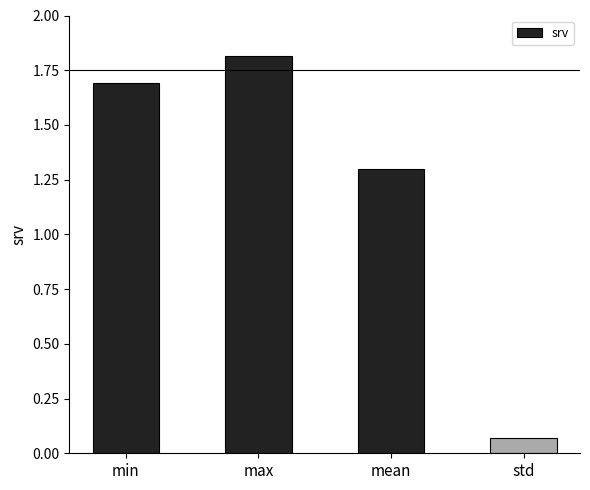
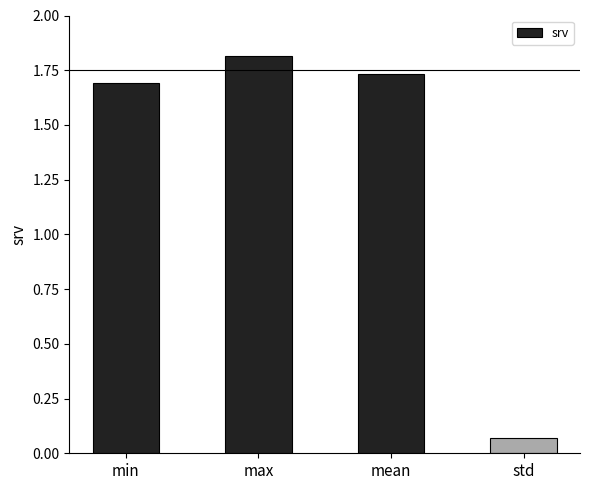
  {
    "min": 1.69,
    "max": 1.82,
-   "mean": 1.30,
+   "mean": 1.73,
    "std": 0.07
  }
